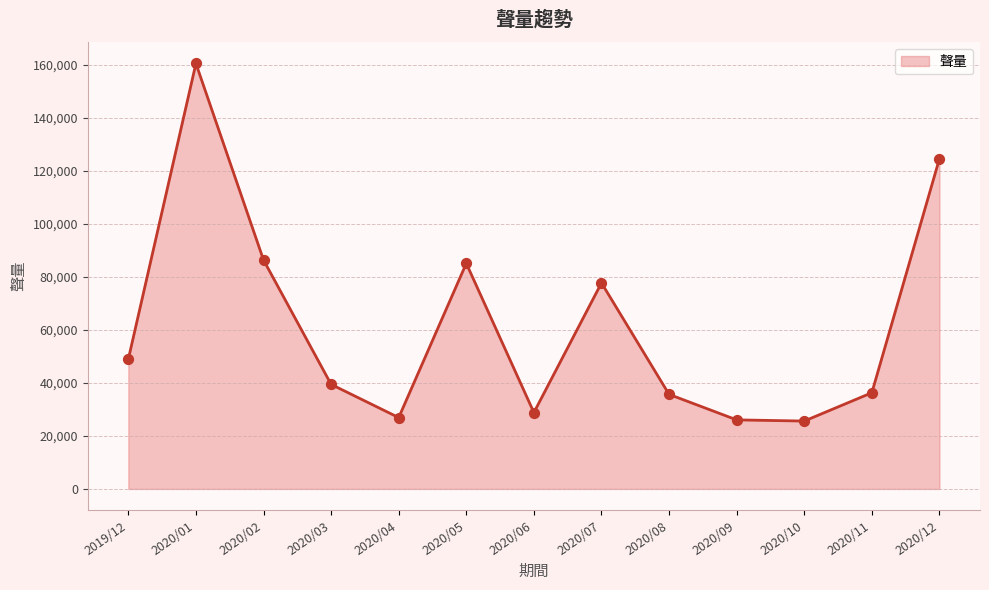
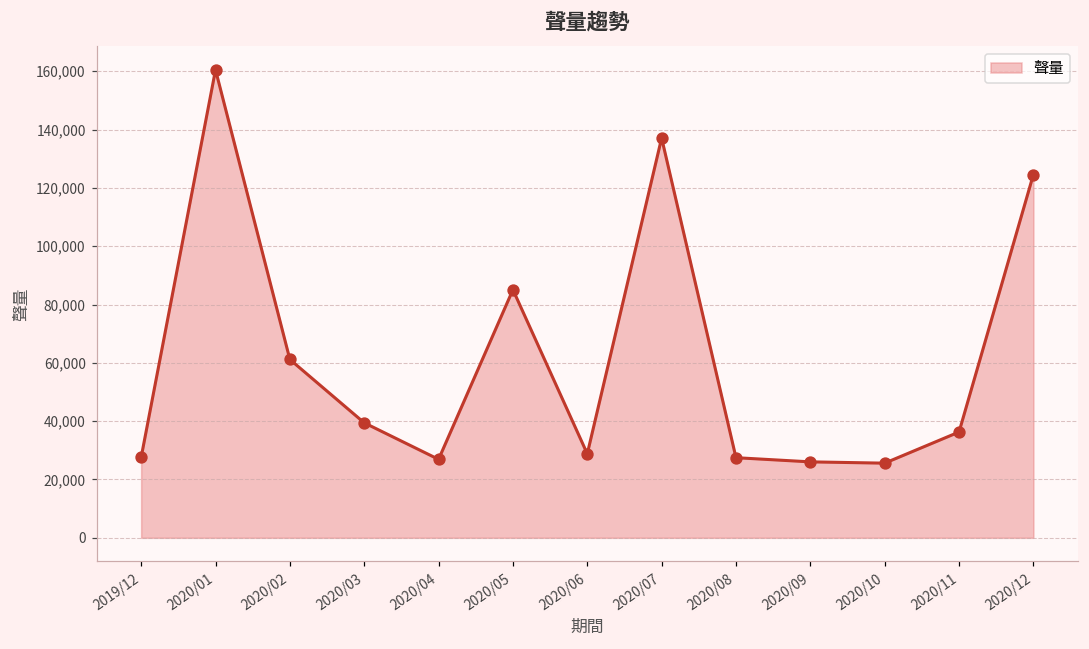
  {
-   "2019/12": "49,000",
+   "2019/12": "28,000",
    "2020/01": "160,000",
-   "2020/02": "86,000",
+   "2020/02": "61,000",
    "2020/03": "39,000",
    "2020/04": "27,000",
    "2020/05": "85,000",
    "2020/06": "29,000",
-   "2020/07": "78,000",
-   "2020/08": "36,000",
+   "2020/07": "137,000",
+   "2020/08": "27,000",
    "2020/09": "26,000",
    "2020/10": "26,000",
    "2020/11": "36,000",
    "2020/12": "125,000"
  }
